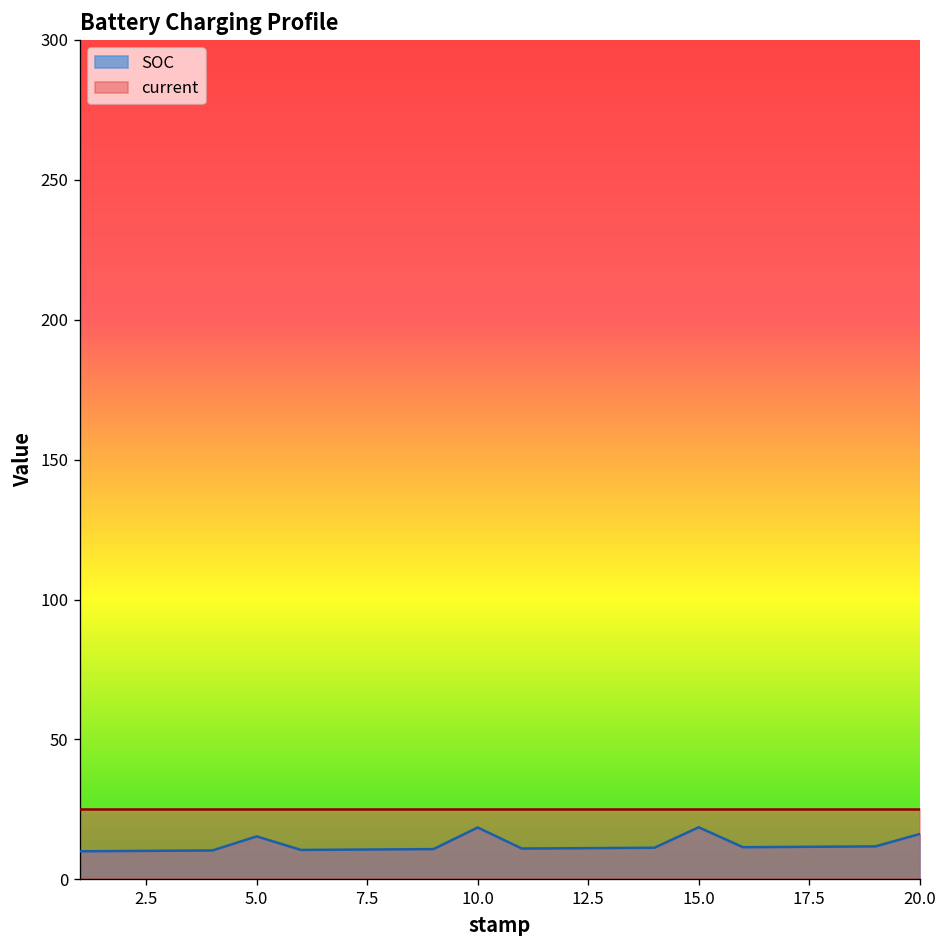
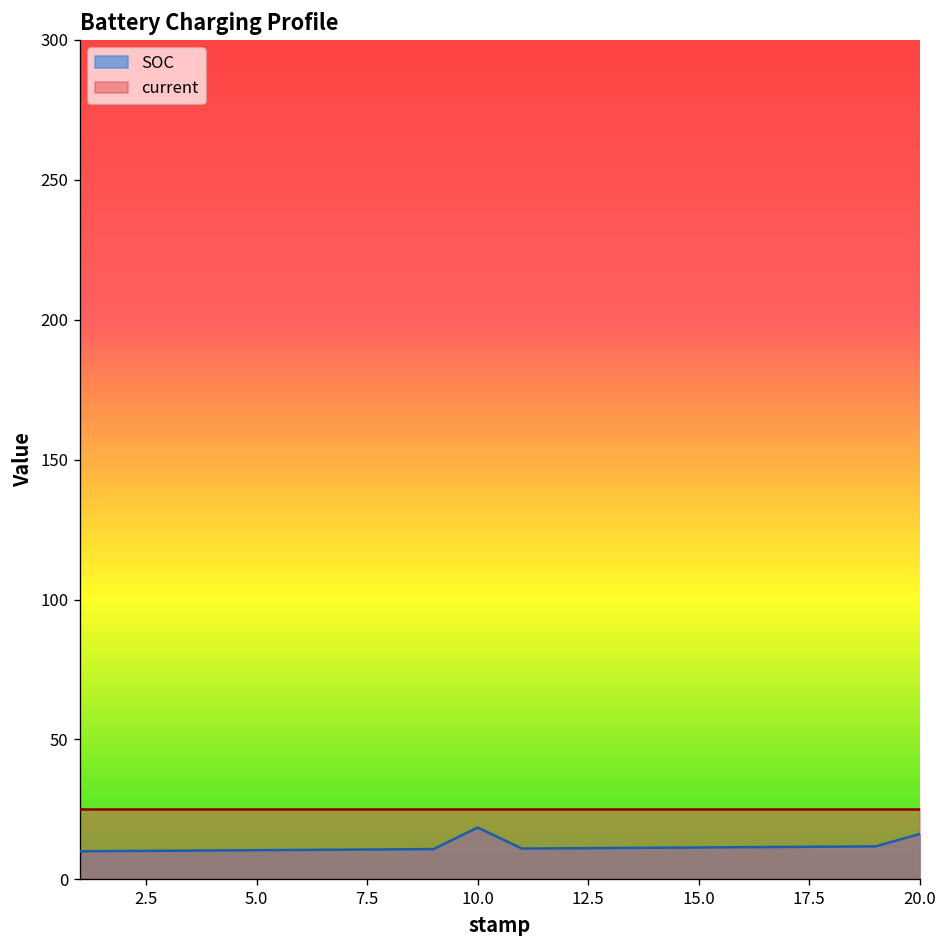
  {
    "SOC": {
-     "5.0": 15,
+     "5.0": 10,
      "10.0": 19,
-     "15.0": 19,
+     "15.0": 11,
      "20.0": 16
    },
    "current": {
      "5.0": 25,
      "10.0": 25,
      "15.0": 25,
      "20.0": 25
    }
  }
